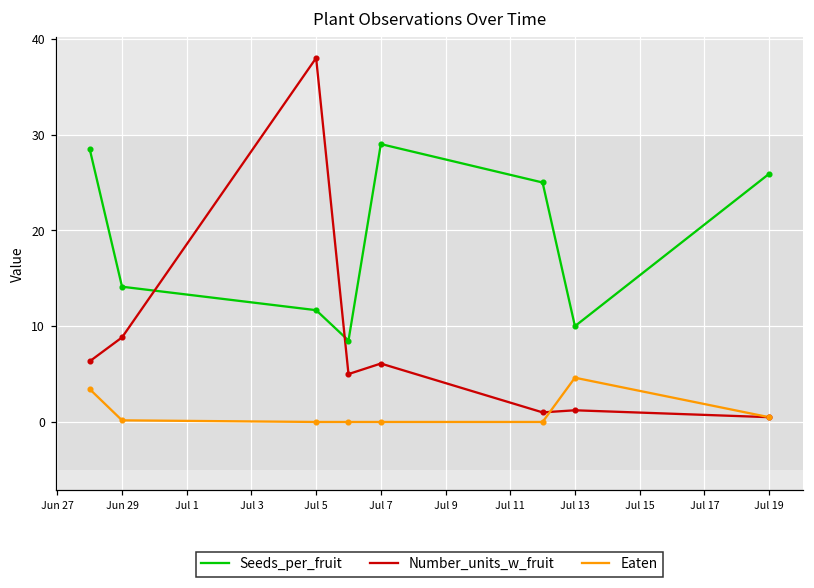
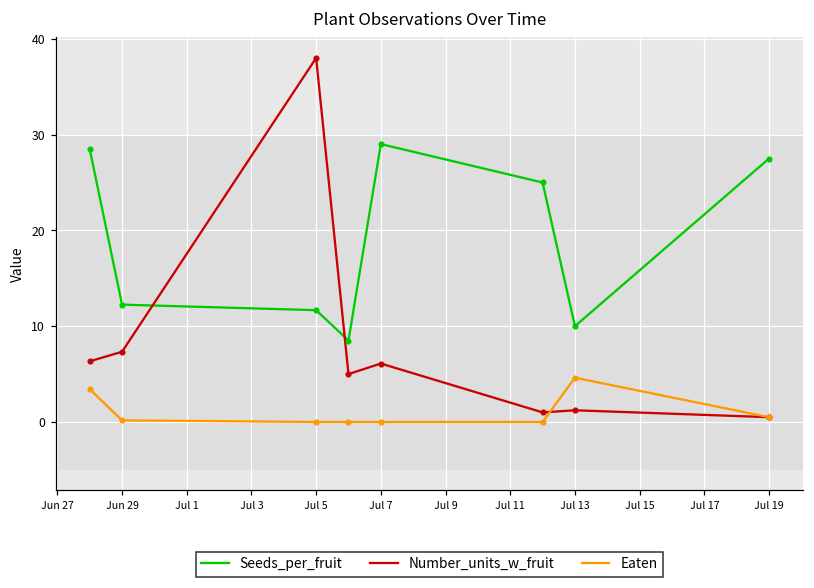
  {
    "Seeds_per_fruit": {
-     "Jun 29": 14,
+     "Jun 29": 12,
      "Jul 5": 12,
      "Jul 7": 29,
      "Jul 13": 10,
-     "Jul 19": 26
+     "Jul 19": 28
    },
    "Number_units_w_fruit": {
-     "Jun 29": 9,
+     "Jun 29": 7,
      "Jul 5": 38,
      "Jul 7": 6,
      "Jul 13": 1
    },
    "Eaten": {
      "Jun 29": 0,
      "Jul 5": 0,
      "Jul 7": 0,
      "Jul 13": 5
    }
  }
